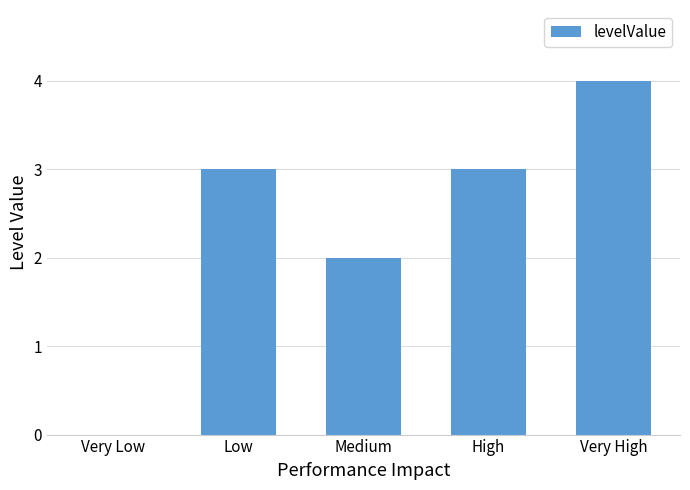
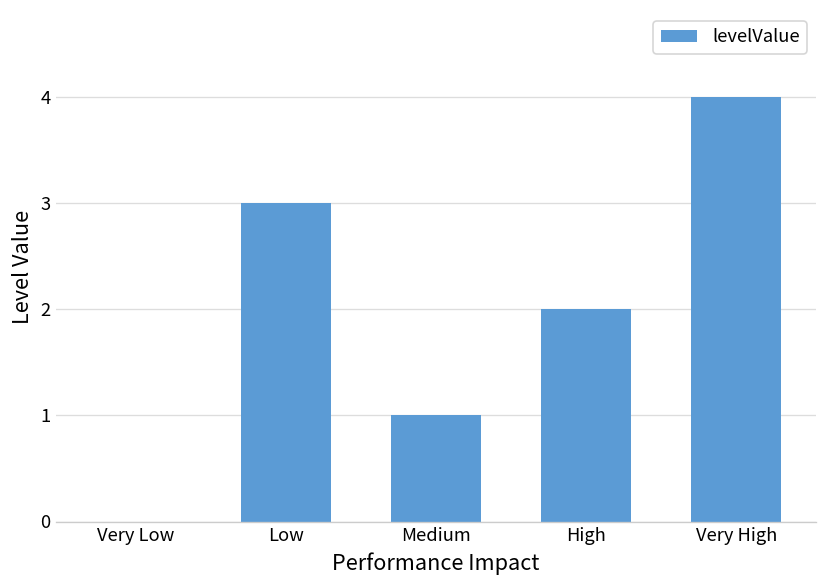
  {
    "Very Low": 0,
    "Low": 3,
-   "Medium": 2,
-   "High": 3,
+   "Medium": 1,
+   "High": 2,
    "Very High": 4
  }
